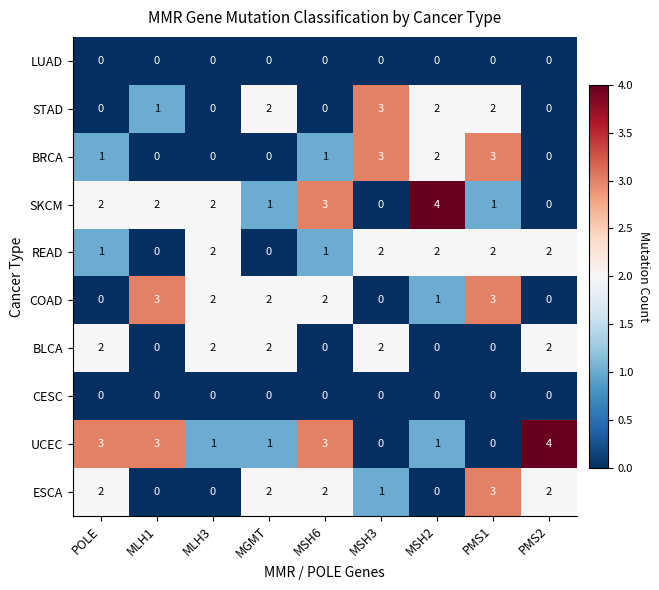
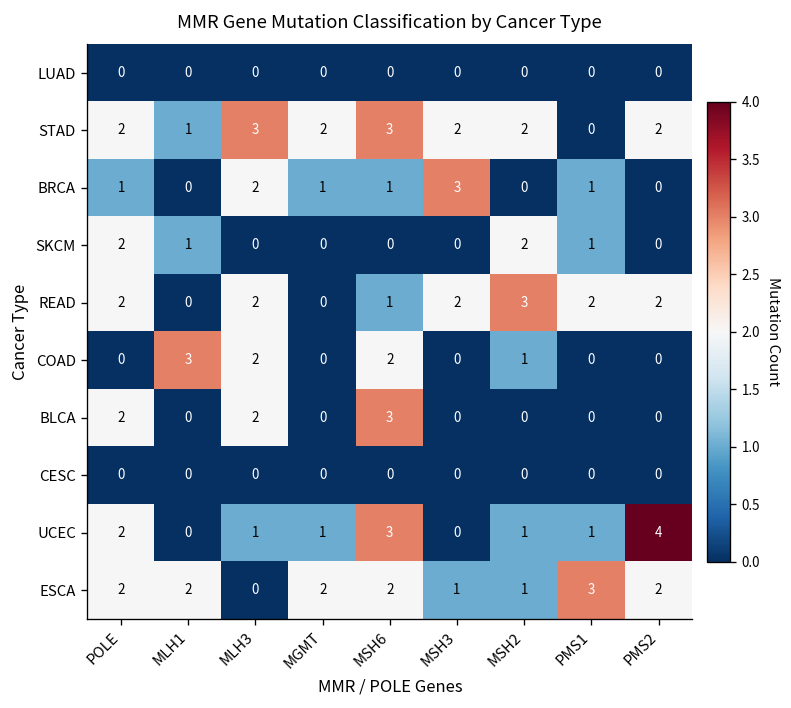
  {
    "LUAD": {
      "POLE": 0,
      "MLH1": 0,
      "MLH3": 0,
      "MGMT": 0,
      "MSH6": 0,
      "MSH3": 0,
      "MSH2": 0,
      "PMS1": 0,
      "PMS2": 0
    },
    "STAD": {
-     "POLE": 0,
+     "POLE": 2,
      "MLH1": 1,
-     "MLH3": 0,
+     "MLH3": 3,
      "MGMT": 2,
-     "MSH6": 0,
-     "MSH3": 3,
+     "MSH6": 3,
+     "MSH3": 2,
      "MSH2": 2,
-     "PMS1": 2,
-     "PMS2": 0
+     "PMS1": 0,
+     "PMS2": 2
    },
    "BRCA": {
      "POLE": 1,
      "MLH1": 0,
-     "MLH3": 0,
-     "MGMT": 0,
+     "MLH3": 2,
+     "MGMT": 1,
      "MSH6": 1,
      "MSH3": 3,
-     "MSH2": 2,
-     "PMS1": 3,
+     "MSH2": 0,
+     "PMS1": 1,
      "PMS2": 0
    },
    "SKCM": {
      "POLE": 2,
-     "MLH1": 2,
-     "MLH3": 2,
-     "MGMT": 1,
-     "MSH6": 3,
+     "MLH1": 1,
+     "MLH3": 0,
+     "MGMT": 0,
+     "MSH6": 0,
      "MSH3": 0,
-     "MSH2": 4,
+     "MSH2": 2,
      "PMS1": 1,
      "PMS2": 0
    },
    "READ": {
-     "POLE": 1,
+     "POLE": 2,
      "MLH1": 0,
      "MLH3": 2,
      "MGMT": 0,
      "MSH6": 1,
      "MSH3": 2,
-     "MSH2": 2,
+     "MSH2": 3,
      "PMS1": 2,
      "PMS2": 2
    },
    "COAD": {
      "POLE": 0,
      "MLH1": 3,
      "MLH3": 2,
-     "MGMT": 2,
+     "MGMT": 0,
      "MSH6": 2,
      "MSH3": 0,
      "MSH2": 1,
-     "PMS1": 3,
+     "PMS1": 0,
      "PMS2": 0
    },
    "BLCA": {
      "POLE": 2,
      "MLH1": 0,
      "MLH3": 2,
-     "MGMT": 2,
-     "MSH6": 0,
-     "MSH3": 2,
+     "MGMT": 0,
+     "MSH6": 3,
+     "MSH3": 0,
      "MSH2": 0,
      "PMS1": 0,
-     "PMS2": 2
+     "PMS2": 0
    },
    "CESC": {
      "POLE": 0,
      "MLH1": 0,
      "MLH3": 0,
      "MGMT": 0,
      "MSH6": 0,
      "MSH3": 0,
      "MSH2": 0,
      "PMS1": 0,
      "PMS2": 0
    },
    "UCEC": {
-     "POLE": 3,
-     "MLH1": 3,
+     "POLE": 2,
+     "MLH1": 0,
      "MLH3": 1,
      "MGMT": 1,
      "MSH6": 3,
      "MSH3": 0,
      "MSH2": 1,
-     "PMS1": 0,
+     "PMS1": 1,
      "PMS2": 4
    },
    "ESCA": {
      "POLE": 2,
-     "MLH1": 0,
+     "MLH1": 2,
      "MLH3": 0,
      "MGMT": 2,
      "MSH6": 2,
      "MSH3": 1,
-     "MSH2": 0,
+     "MSH2": 1,
      "PMS1": 3,
      "PMS2": 2
    }
  }
